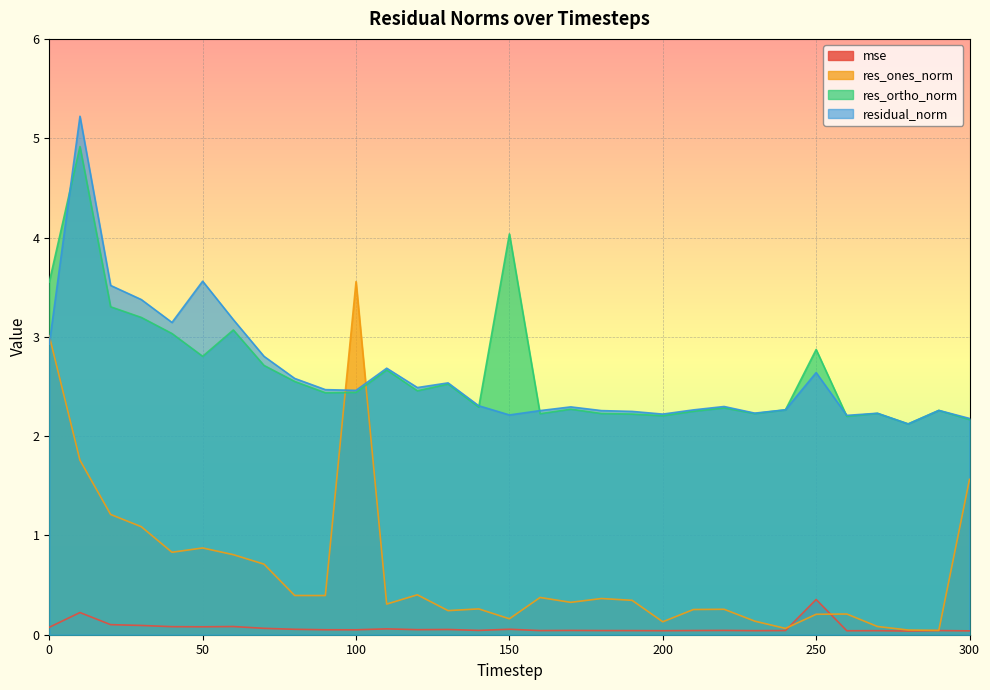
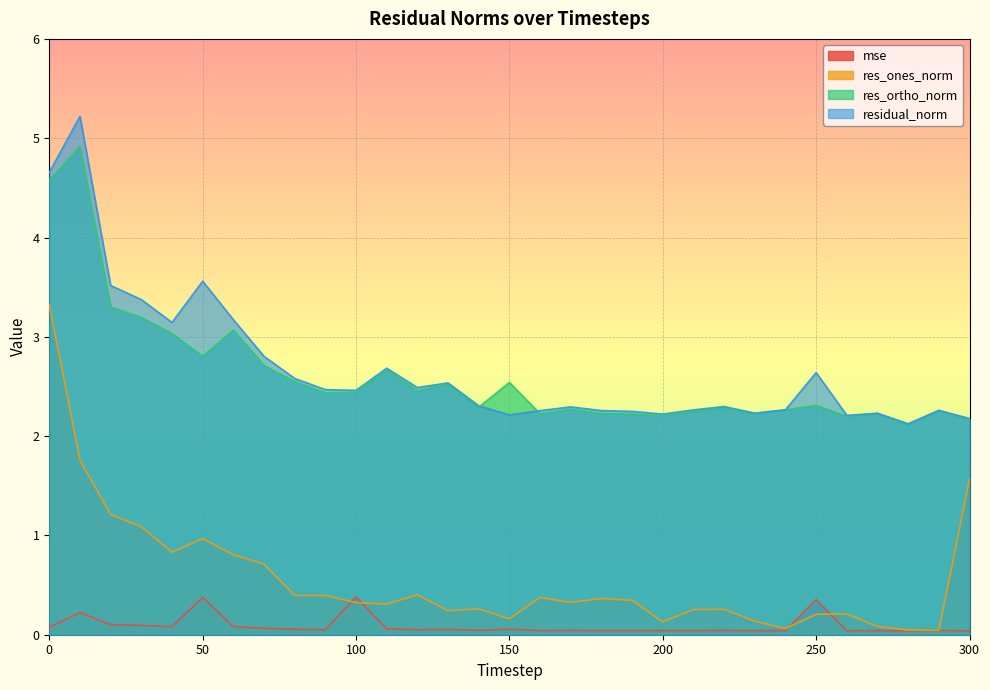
  {
    "mse": {
      "0": 0.1,
-     "50": 0.1,
-     "100": 0.0,
+     "50": 0.4,
+     "100": 0.4,
      "150": 0.1,
      "200": 0.0,
      "250": 0.4,
      "300": 0.0
    },
    "res_ones_norm": {
-     "0": 3.0,
-     "50": 0.9,
-     "100": 3.6,
+     "0": 3.3,
+     "50": 1.0,
+     "100": 0.3,
      "150": 0.2,
      "200": 0.1,
      "250": 0.2,
      "300": 1.6
    },
    "res_ortho_norm": {
-     "0": 3.6,
+     "0": 4.6,
      "50": 2.8,
-     "150": 4.0,
-     "250": 2.9
+     "150": 2.5,
+     "250": 2.3
    },
    "residual_norm": {
-     "0": 2.9,
+     "0": 4.7,
      "50": 3.6,
      "150": 2.2,
      "250": 2.6
    }
  }
